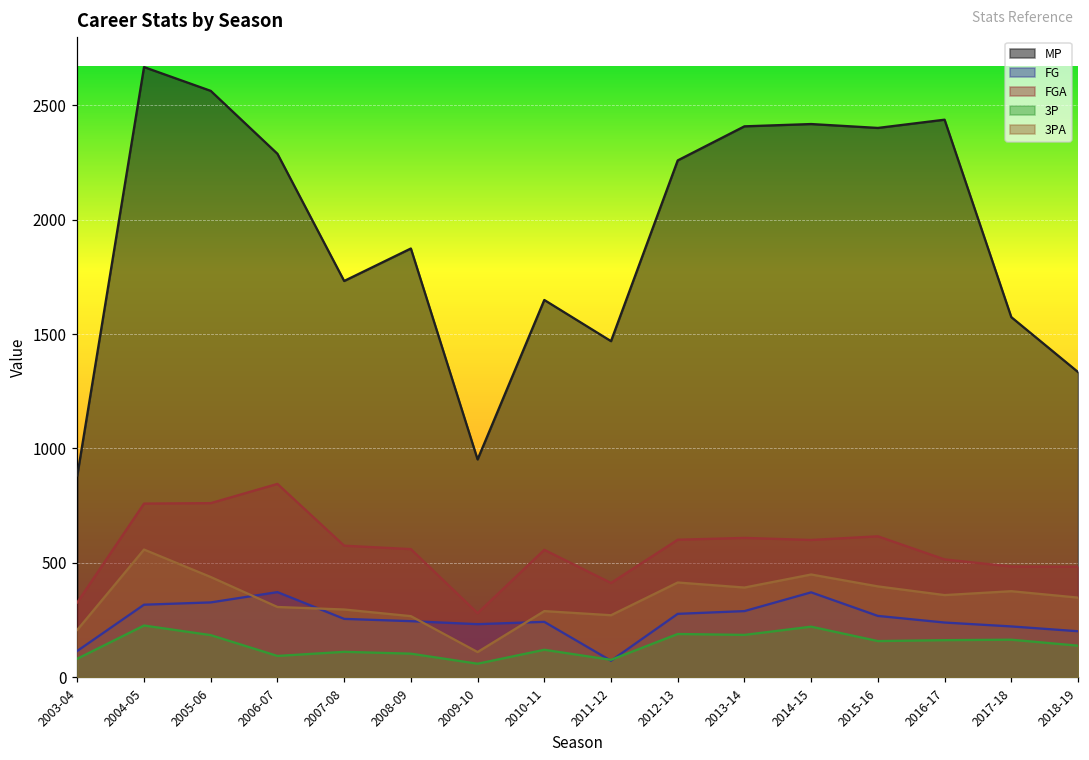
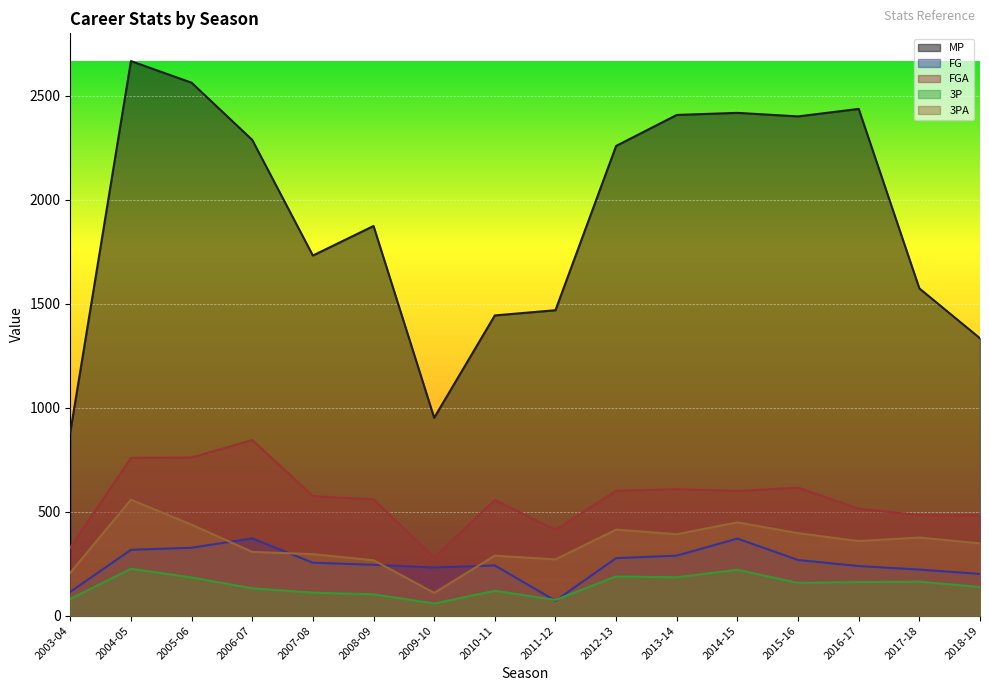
  {
    "MP": {
      "2003-04": 880,
      "2004-05": 2670,
      "2005-06": 2560,
      "2006-07": 2290,
      "2007-08": 1730,
      "2008-09": 1870,
      "2009-10": 950,
-     "2010-11": 1650,
+     "2010-11": 1440,
      "2011-12": 1470,
      "2012-13": 2260,
      "2013-14": 2410,
      "2014-15": 2420,
      "2015-16": 2400,
      "2016-17": 2440,
      "2017-18": 1570,
      "2018-19": 1330
    },
    "FG": {
      "2003-04": 120,
      "2004-05": 320,
      "2005-06": 330,
      "2006-07": 370,
      "2007-08": 260,
      "2008-09": 250,
      "2009-10": 230,
      "2010-11": 240,
      "2012-13": 280,
      "2013-14": 290,
      "2014-15": 370,
      "2015-16": 270,
      "2016-17": 240,
      "2017-18": 220,
      "2018-19": 200
    },
    "3P": {
      "2003-04": 80,
      "2004-05": 230,
      "2005-06": 180,
-     "2006-07": 90,
+     "2006-07": 130,
      "2007-08": 110,
      "2008-09": 100,
      "2009-10": 60,
      "2010-11": 120,
      "2012-13": 190,
      "2013-14": 190,
      "2014-15": 220,
      "2015-16": 160,
      "2016-17": 160,
      "2017-18": 160,
      "2018-19": 140
    }
  }
